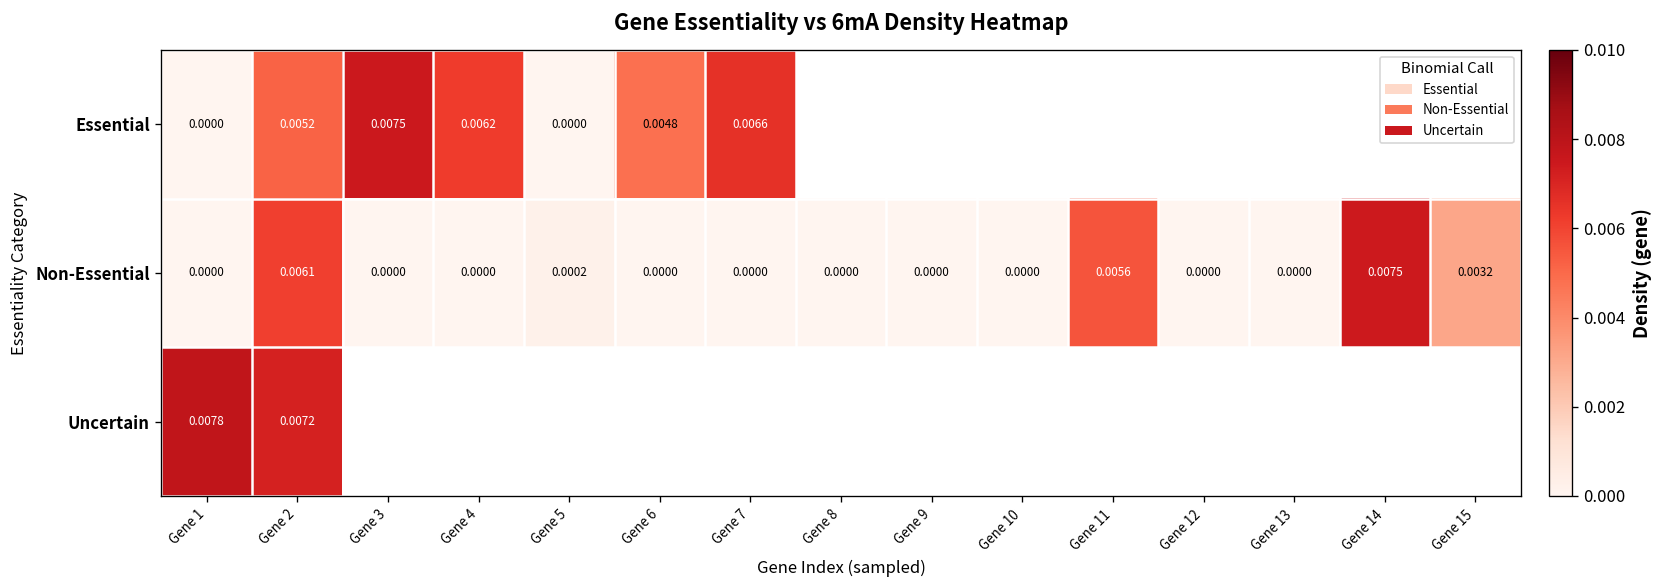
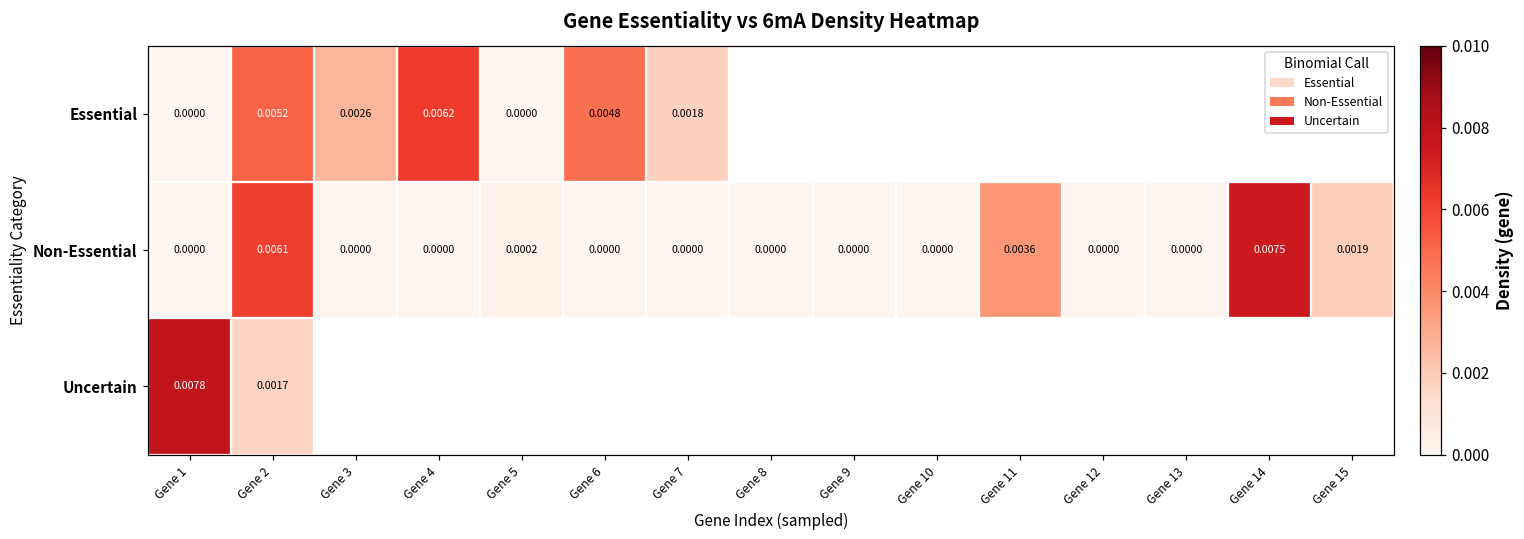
  {
    "Essential": {
      "Gene 1": 0.0000,
      "Gene 2": 0.0052,
-     "Gene 3": 0.0075,
+     "Gene 3": 0.0026,
      "Gene 4": 0.0062,
      "Gene 5": 0.0000,
      "Gene 6": 0.0048,
-     "Gene 7": 0.0066
+     "Gene 7": 0.0018
    },
    "Non-Essential": {
      "Gene 1": 0.0000,
      "Gene 2": 0.0061,
      "Gene 3": 0.0000,
      "Gene 4": 0.0000,
      "Gene 5": 0.0002,
      "Gene 6": 0.0000,
      "Gene 7": 0.0000,
      "Gene 8": 0.0000,
      "Gene 9": 0.0000,
      "Gene 10": 0.0000,
-     "Gene 11": 0.0056,
+     "Gene 11": 0.0036,
      "Gene 12": 0.0000,
      "Gene 13": 0.0000,
      "Gene 14": 0.0075,
-     "Gene 15": 0.0032
+     "Gene 15": 0.0019
    },
    "Uncertain": {
      "Gene 1": 0.0078,
-     "Gene 2": 0.0072
+     "Gene 2": 0.0017
    }
  }
